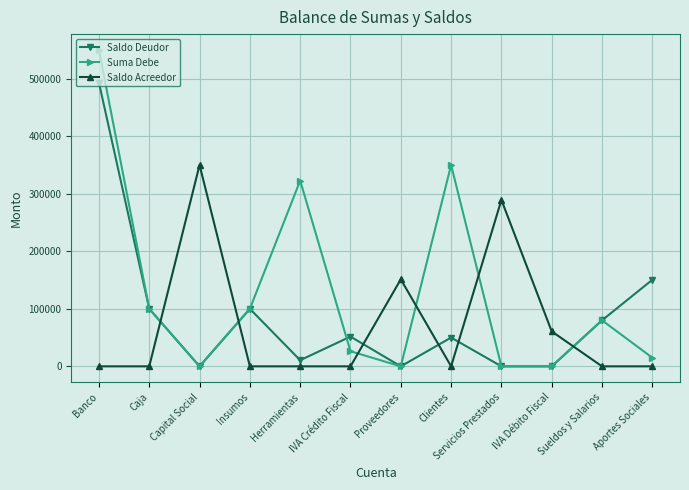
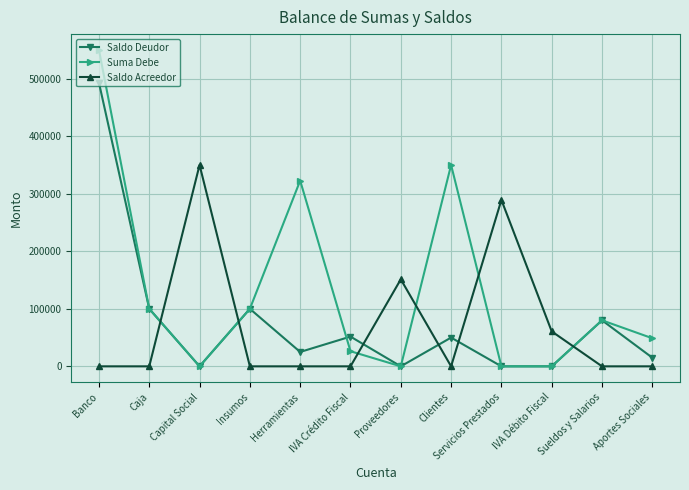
  {
    "Saldo Deudor": {
-     "Herramientas": 10000,
+     "Herramientas": 30000,
      "IVA Crédito Fiscal": 50000,
      "Clientes": 50000,
-     "Aportes Sociales": 150000
+     "Aportes Sociales": 20000
    },
    "Suma Debe": {
      "Herramientas": 320000,
      "IVA Crédito Fiscal": 30000,
      "Clientes": 350000,
-     "Aportes Sociales": 20000
+     "Aportes Sociales": 50000
    },
    "Saldo Acreedor": {
      "Banco": 0,
      "Caja": 0,
      "Capital Social": 350000,
      "Insumos": 0,
      "Herramientas": 0,
      "IVA Crédito Fiscal": 0,
      "Proveedores": 150000,
      "Clientes": 0,
      "Servicios Prestados": 290000,
      "IVA Débito Fiscal": 60000,
      "Sueldos y Salarios": 0,
      "Aportes Sociales": 0
    }
  }
